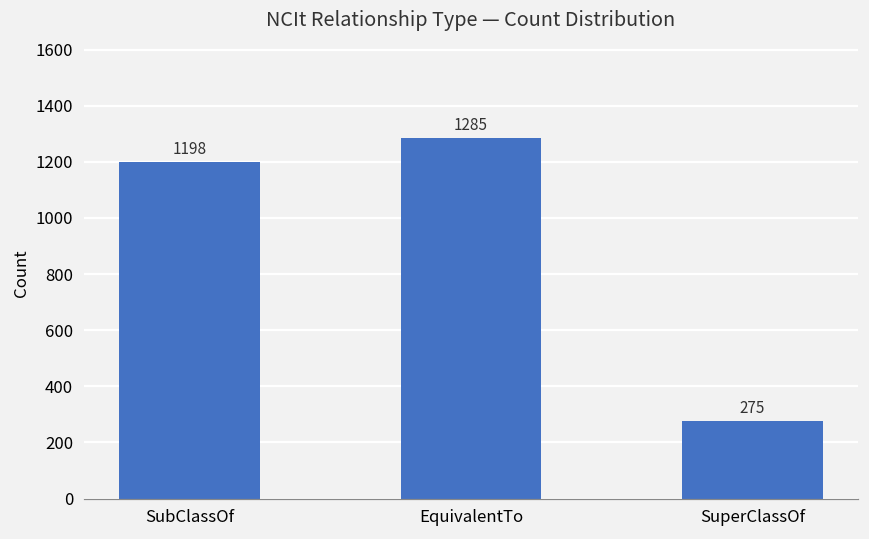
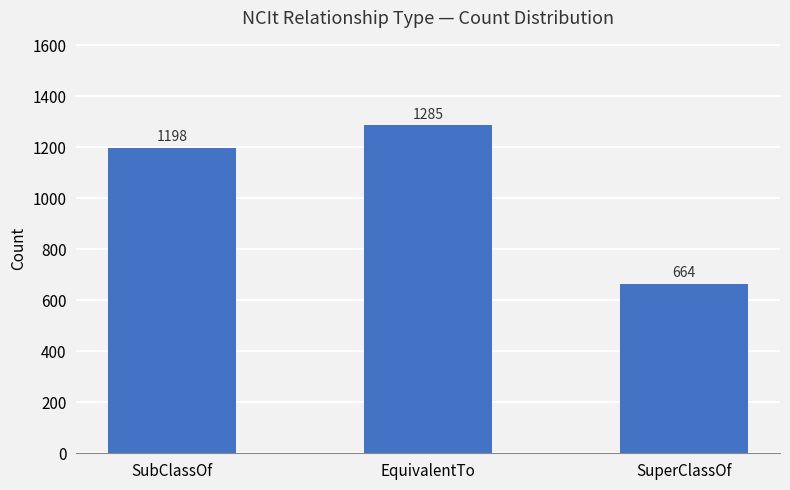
  {
    "SubClassOf": 1198,
    "EquivalentTo": 1285,
-   "SuperClassOf": 275
+   "SuperClassOf": 664
  }
